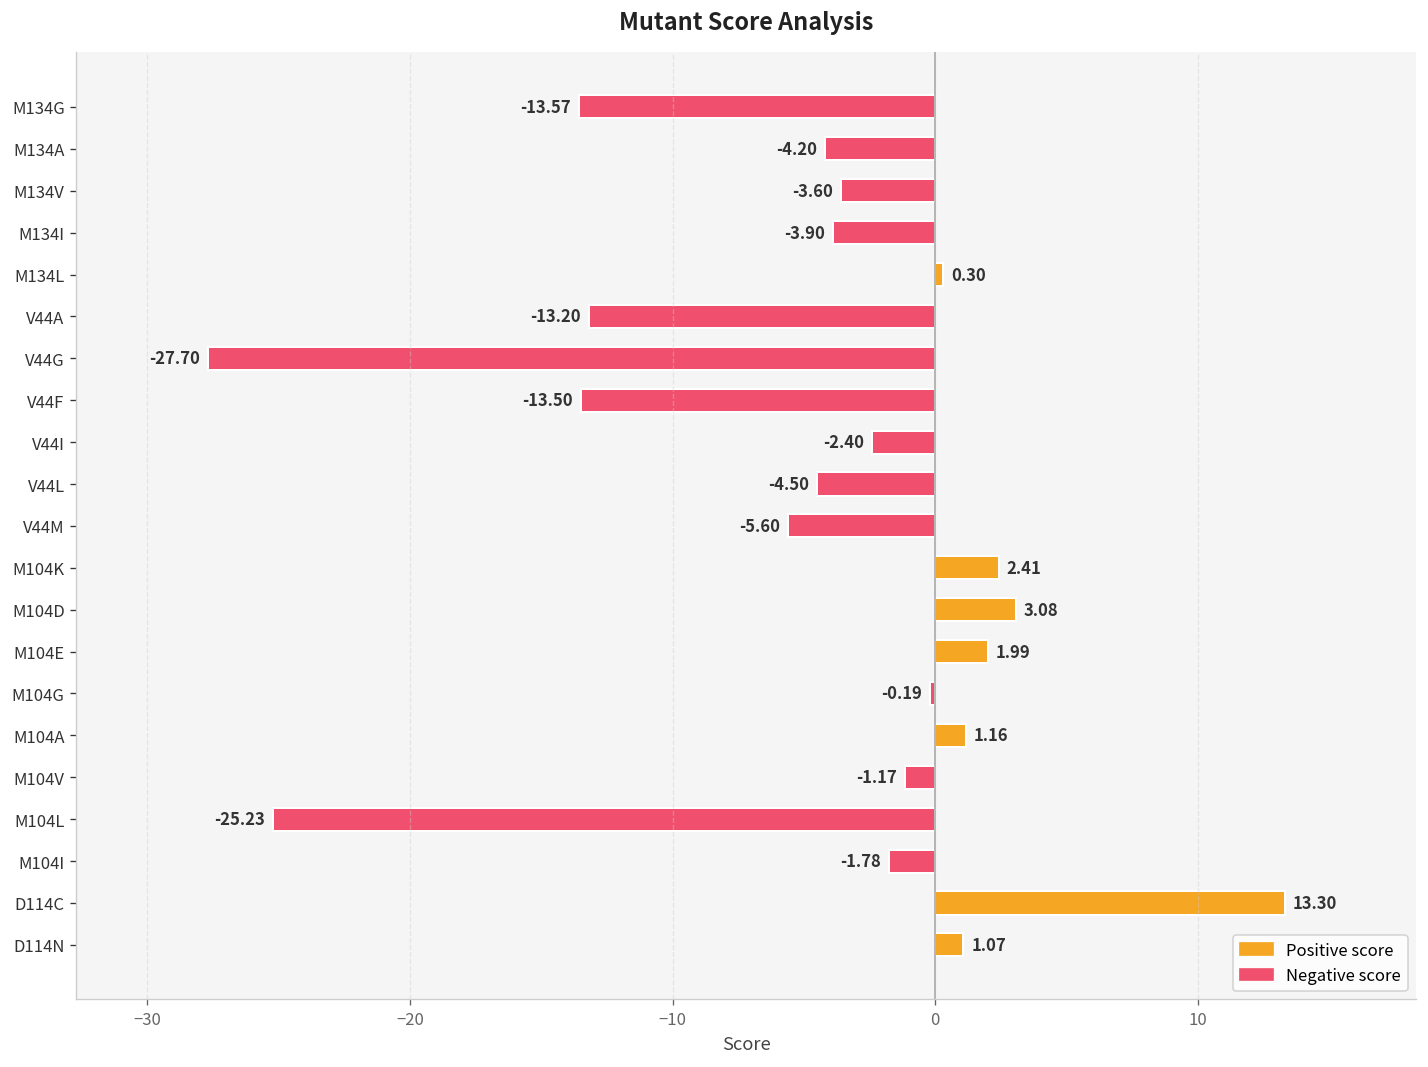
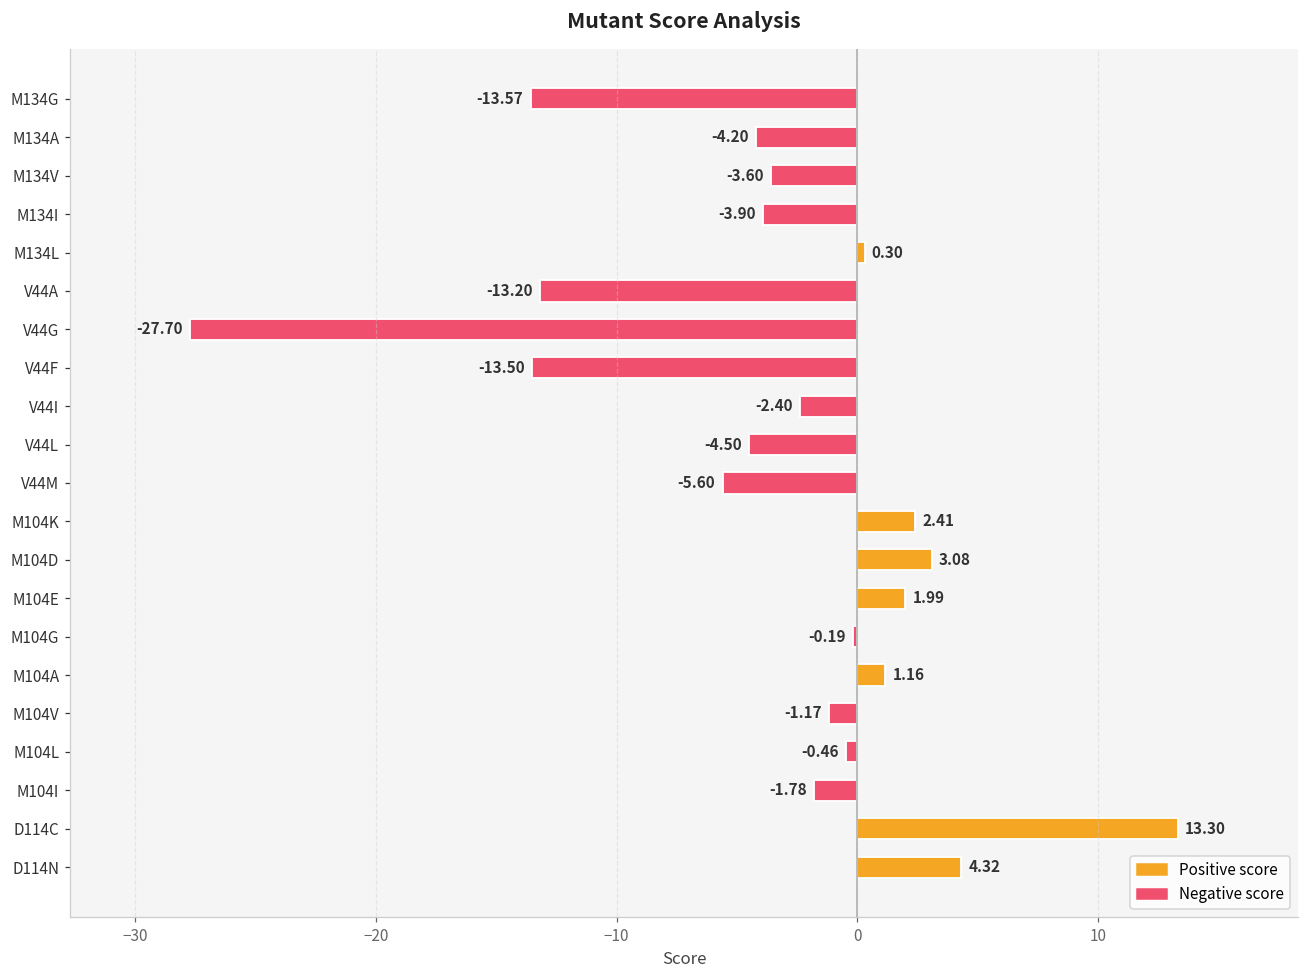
  {
    "M134G": -13.57,
    "M134A": -4.20,
    "M134V": -3.60,
    "M134I": -3.90,
    "M134L": 0.30,
    "V44A": -13.20,
    "V44G": -27.70,
    "V44F": -13.50,
    "V44I": -2.40,
    "V44L": -4.50,
    "V44M": -5.60,
    "M104K": 2.41,
    "M104D": 3.08,
    "M104E": 1.99,
    "M104G": -0.19,
    "M104A": 1.16,
    "M104V": -1.17,
-   "M104L": -25.23,
+   "M104L": -0.46,
    "M104I": -1.78,
    "D114C": 13.30,
-   "D114N": 1.07
+   "D114N": 4.32
  }
